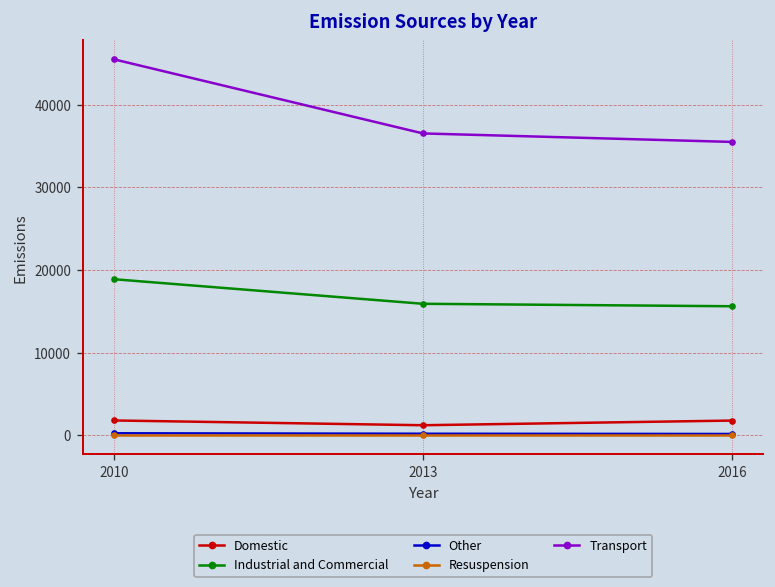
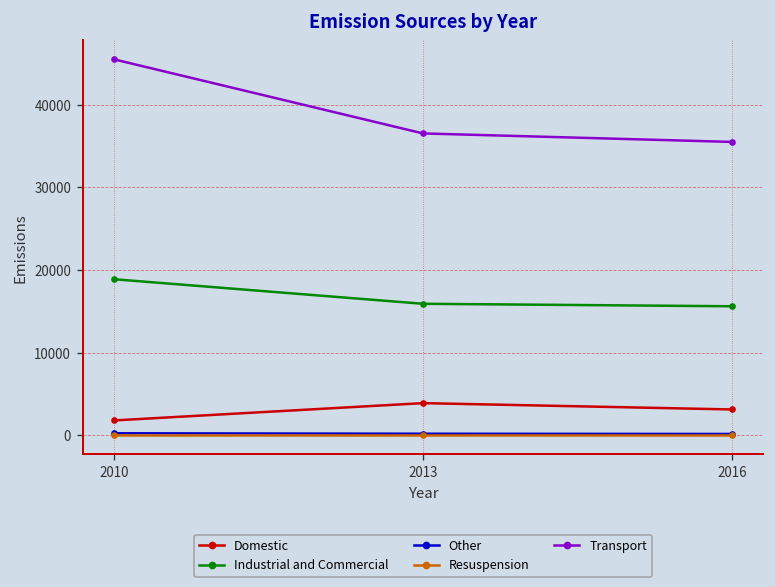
  {
    "Domestic": {
      "2010": 2000,
-     "2013": 1000,
-     "2016": 2000
+     "2013": 4000,
+     "2016": 3000
    },
    "Industrial and Commercial": {
      "2010": 19000,
      "2013": 16000,
      "2016": 16000
    },
    "Transport": {
      "2010": 46000,
      "2013": 37000,
      "2016": 36000
    }
  }
